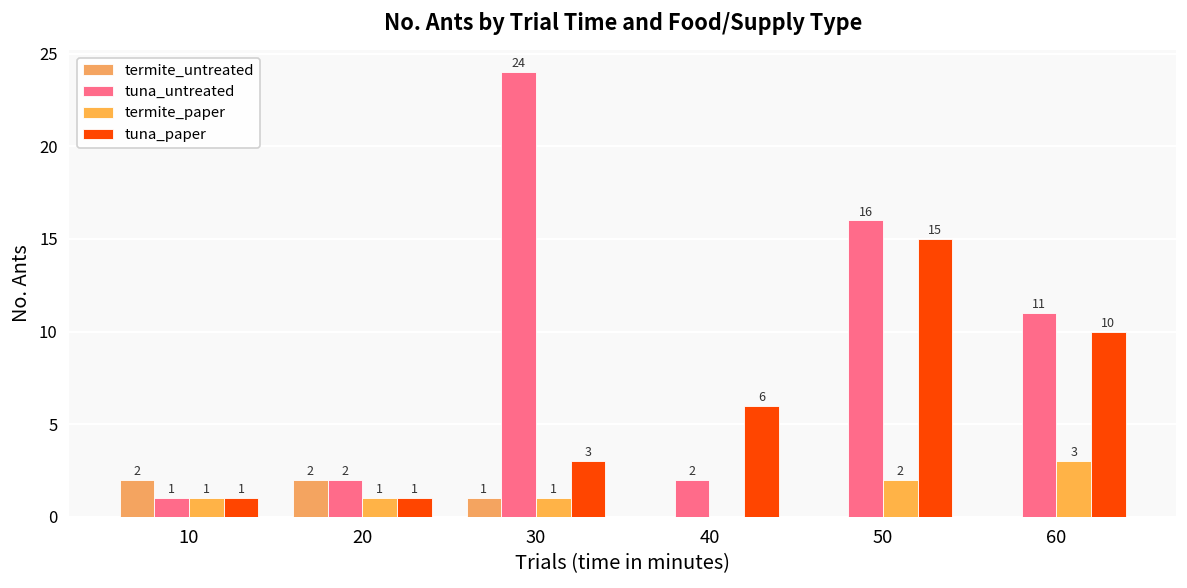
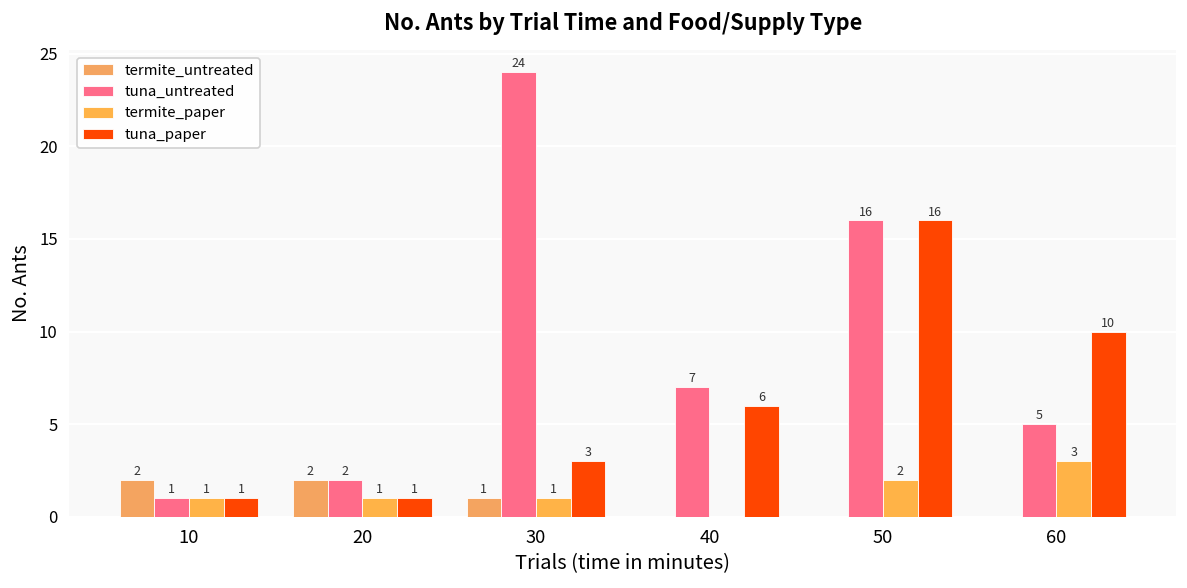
  {
    "tuna_untreated": {
      "10": 1,
      "20": 2,
      "30": 24,
-     "40": 2,
+     "40": 7,
      "50": 16,
-     "60": 11
+     "60": 5
    },
    "tuna_paper": {
      "10": 1,
      "20": 1,
      "30": 3,
      "40": 6,
-     "50": 15,
+     "50": 16,
      "60": 10
    }
  }
